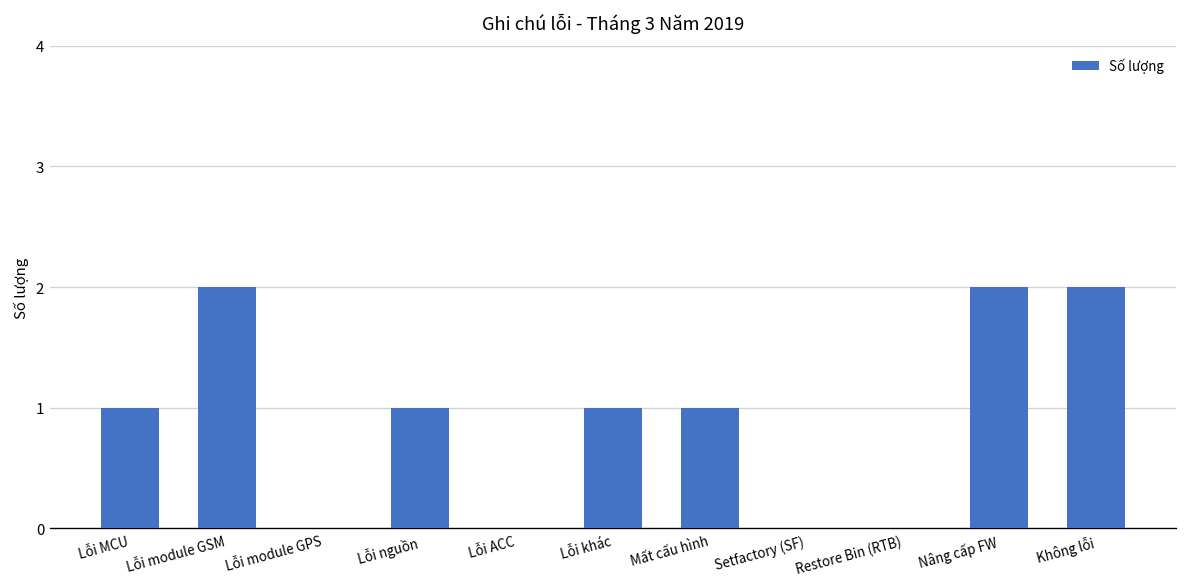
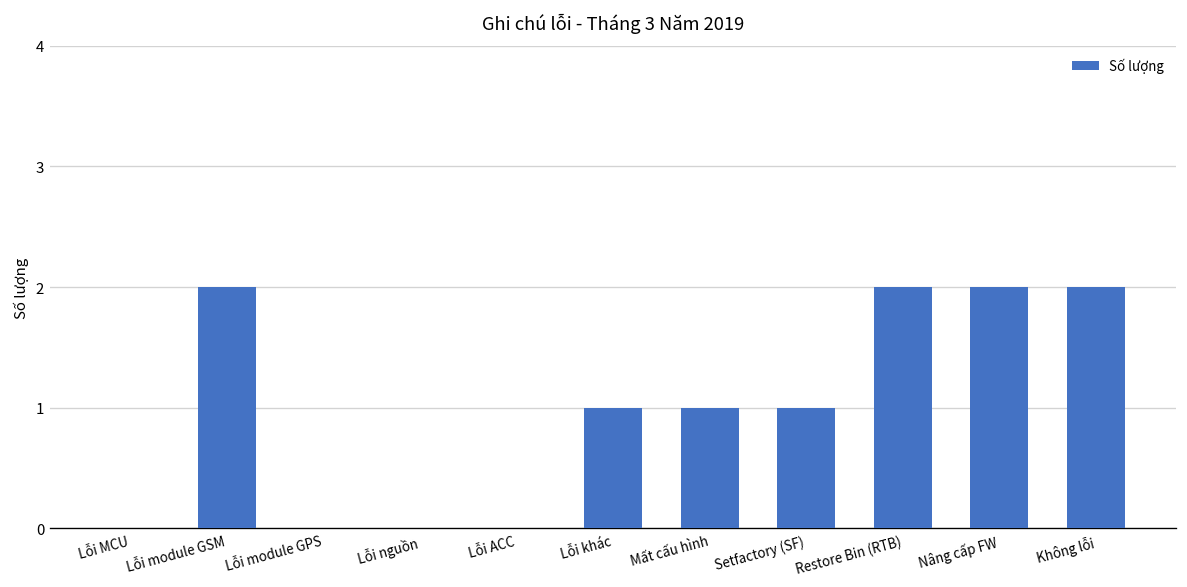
  {
-   "Lỗi MCU": 1,
+   "Lỗi MCU": 0,
    "Lỗi module GSM": 2,
    "Lỗi module GPS": 0,
-   "Lỗi nguồn": 1,
+   "Lỗi nguồn": 0,
    "Lỗi ACC": 0,
    "Lỗi khác": 1,
    "Mất cấu hình": 1,
-   "Setfactory (SF)": 0,
-   "Restore Bin (RTB)": 0,
+   "Setfactory (SF)": 1,
+   "Restore Bin (RTB)": 2,
    "Nâng cấp FW": 2,
    "Không lỗi": 2
  }
